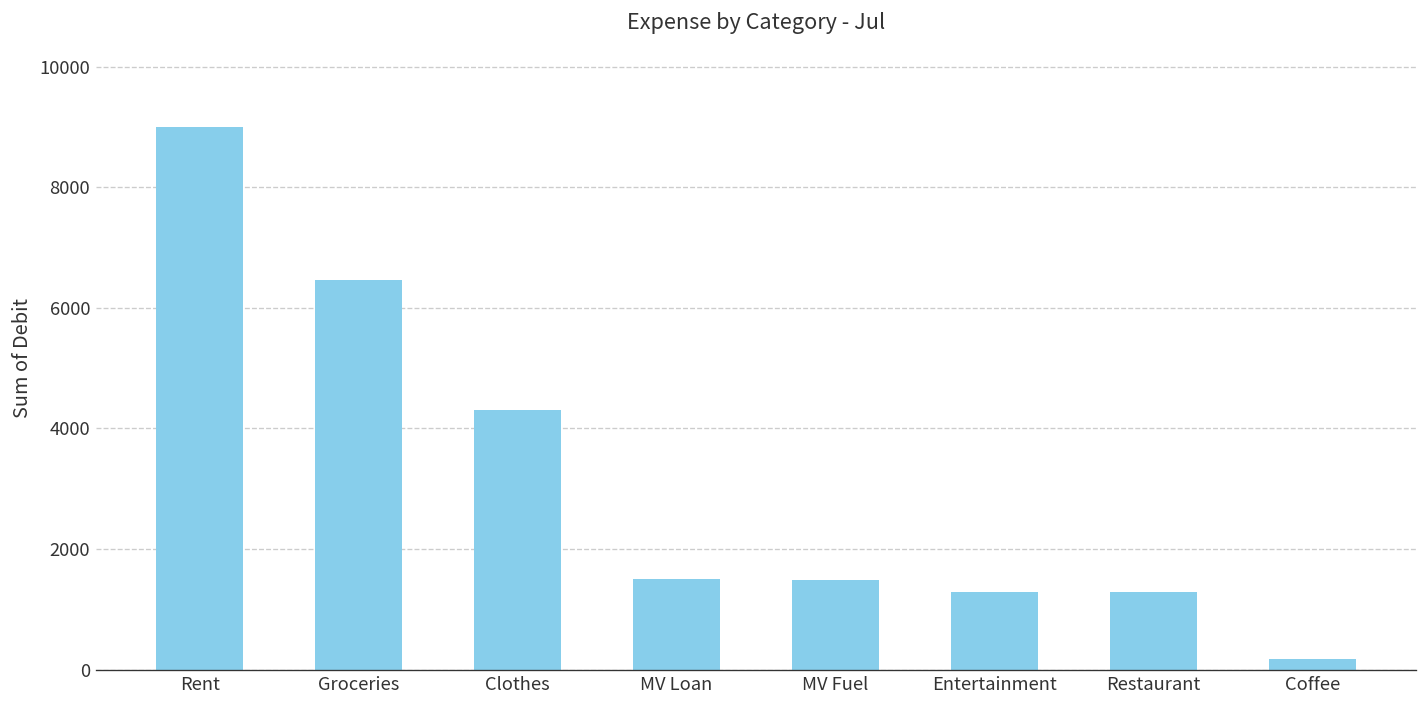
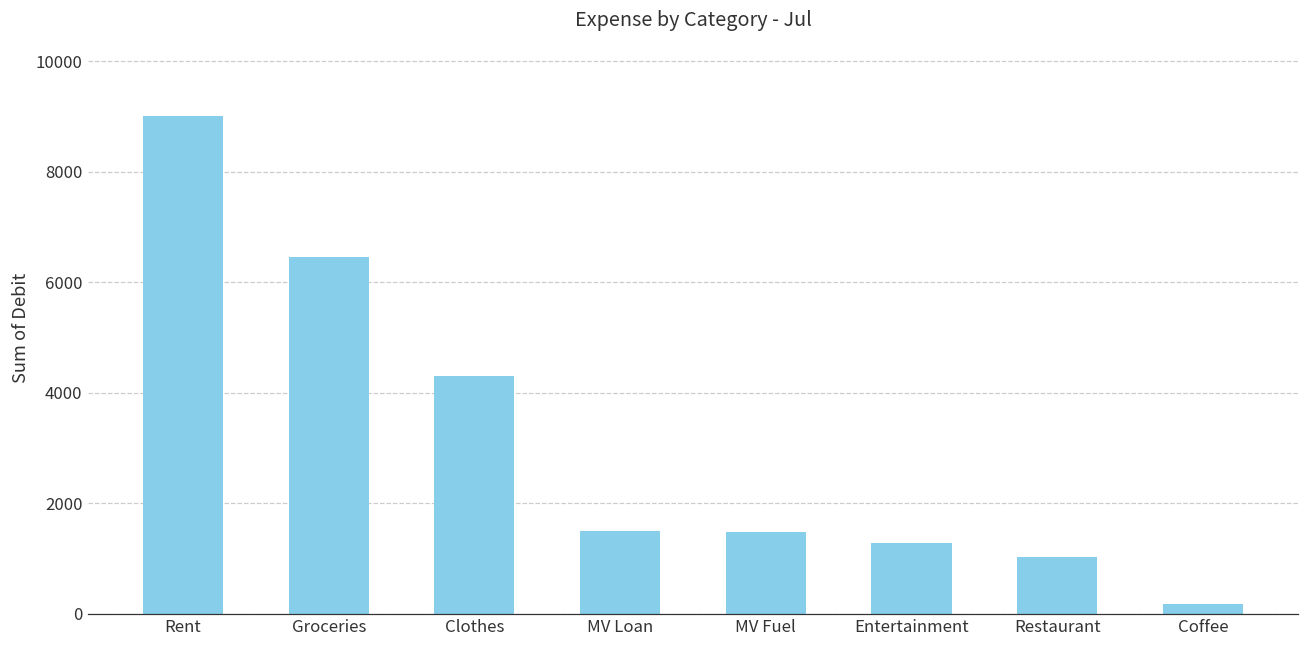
  {
    "Rent": 9000,
    "Groceries": 6500,
    "Clothes": 4300,
    "MV Loan": 1500,
    "MV Fuel": 1500,
    "Entertainment": 1300,
-   "Restaurant": 1300,
+   "Restaurant": 1000,
    "Coffee": 200
  }
